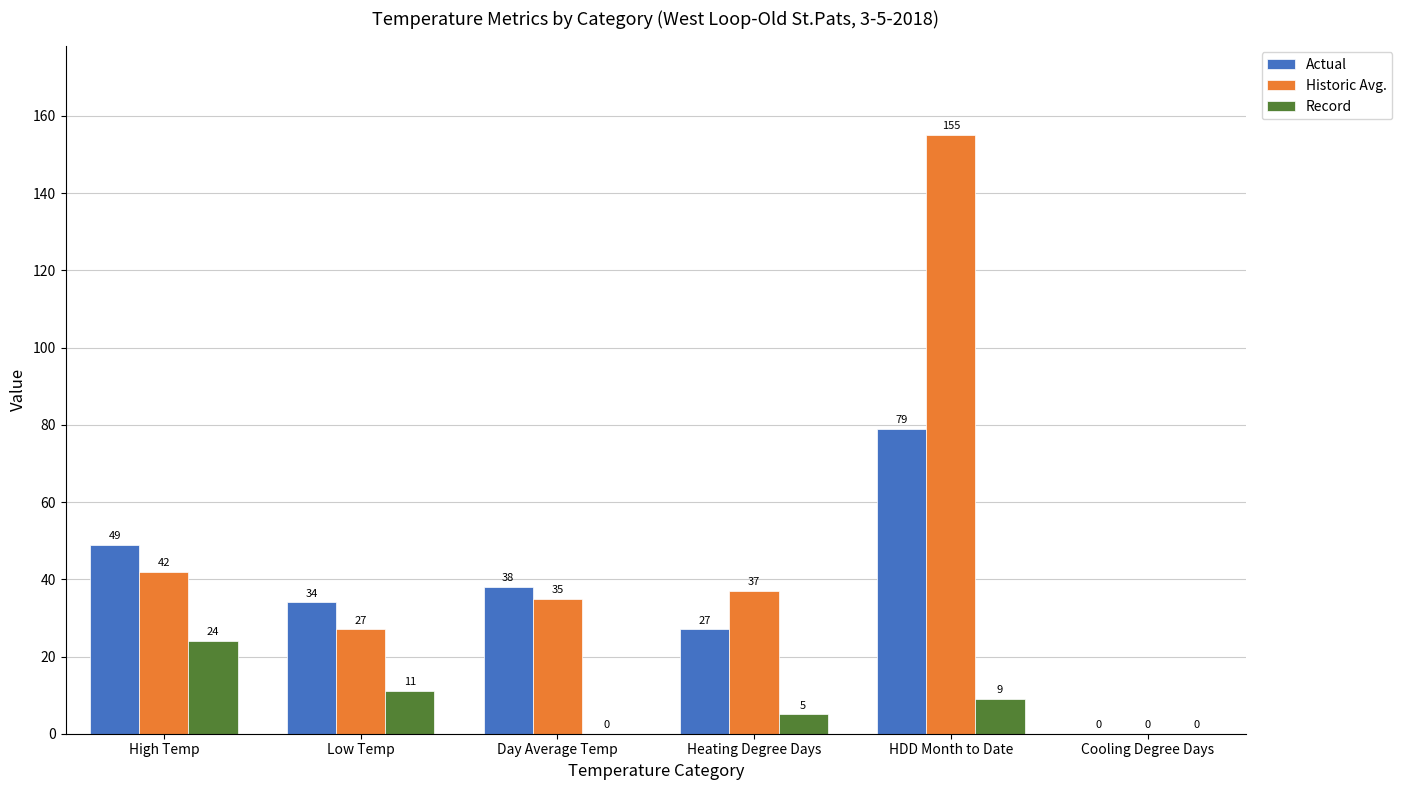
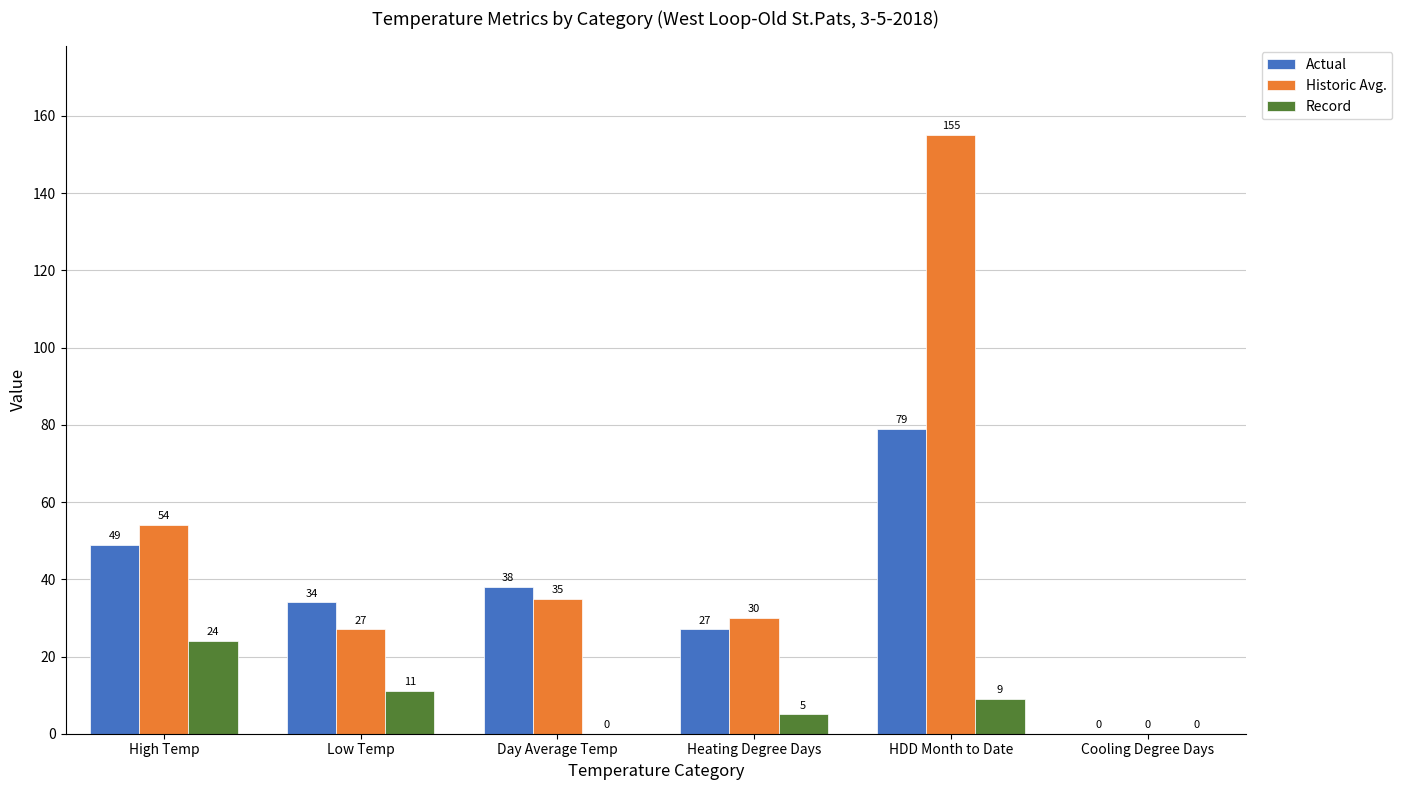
  {
    "Actual": {
      "High Temp": 49,
      "Low Temp": 34,
      "Day Average Temp": 38,
      "Heating Degree Days": 27,
      "HDD Month to Date": 79,
      "Cooling Degree Days": 0
    },
    "Historic Avg.": {
-     "High Temp": 42,
+     "High Temp": 54,
      "Low Temp": 27,
      "Day Average Temp": 35,
-     "Heating Degree Days": 37,
+     "Heating Degree Days": 30,
      "HDD Month to Date": 155,
      "Cooling Degree Days": 0
    },
    "Record": {
      "High Temp": 24,
      "Low Temp": 11,
      "Day Average Temp": 0,
      "Heating Degree Days": 5,
      "HDD Month to Date": 9,
      "Cooling Degree Days": 0
    }
  }
